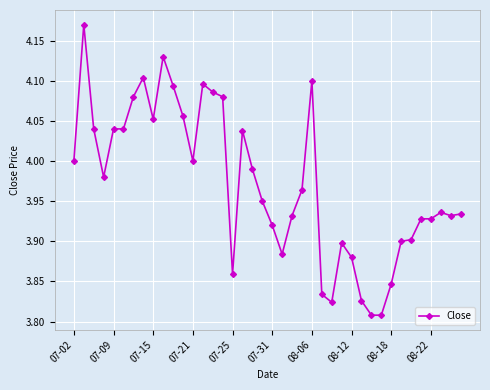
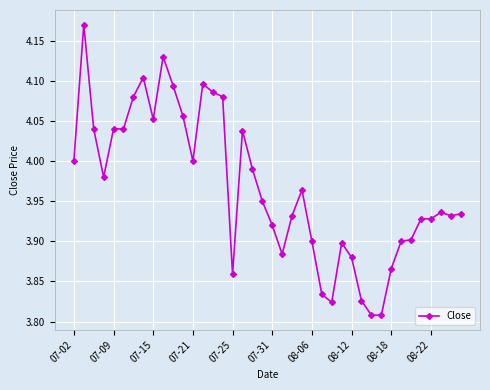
  {
    "07-02": 4.00,
    "07-09": 4.04,
    "07-15": 4.05,
    "07-21": 4.00,
    "07-25": 3.86,
    "07-31": 3.92,
-   "08-06": 4.1,
+   "08-06": 3.9,
    "08-12": 3.88,
-   "08-18": 3.85,
+   "08-18": 3.87,
    "08-22": 3.93
  }
